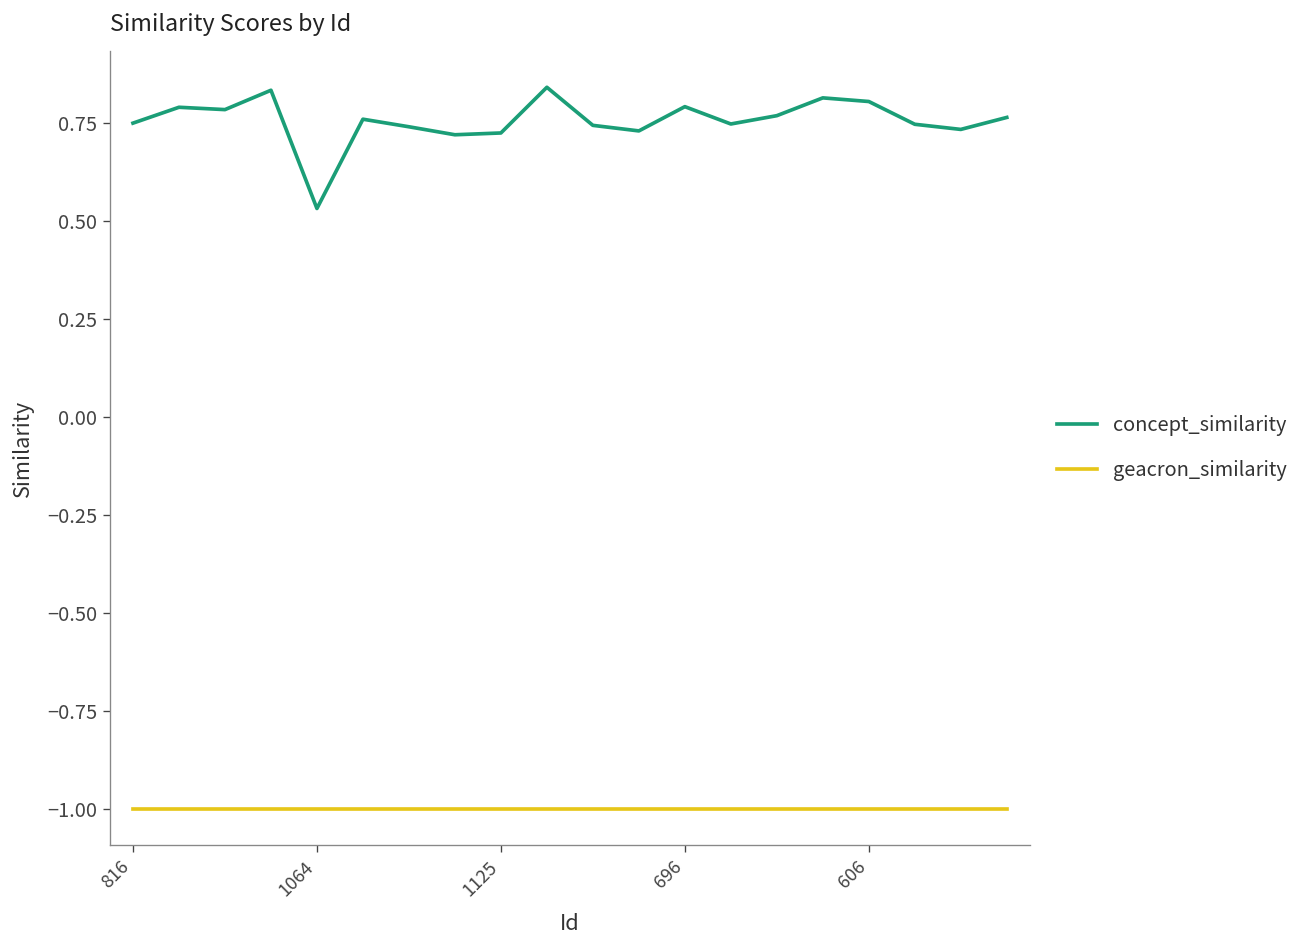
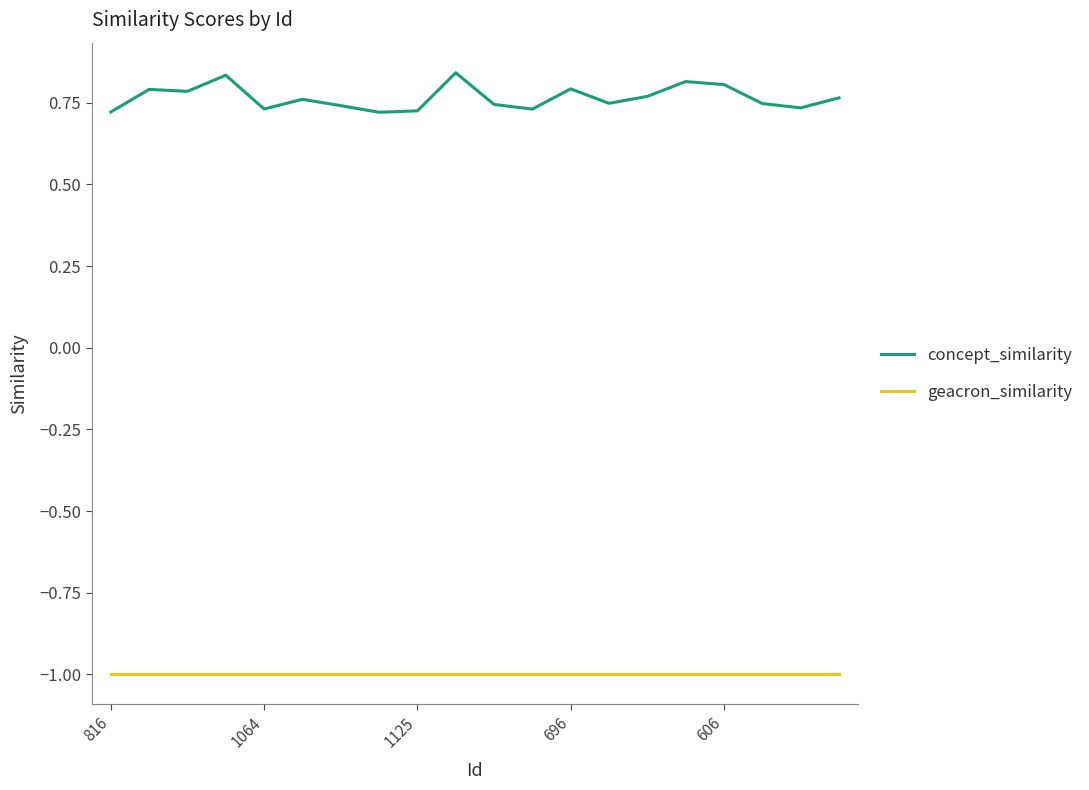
  {
    "concept_similarity": {
-     "816": 0.75,
-     "1064": 0.53,
+     "816": 0.72,
+     "1064": 0.73,
      "1125": 0.73,
      "696": 0.79,
      "606": 0.81
    },
    "geacron_similarity": {
      "816": -1.00,
      "1064": -1.00,
      "1125": -1.00,
      "696": -1.00,
      "606": -1.00
    }
  }
